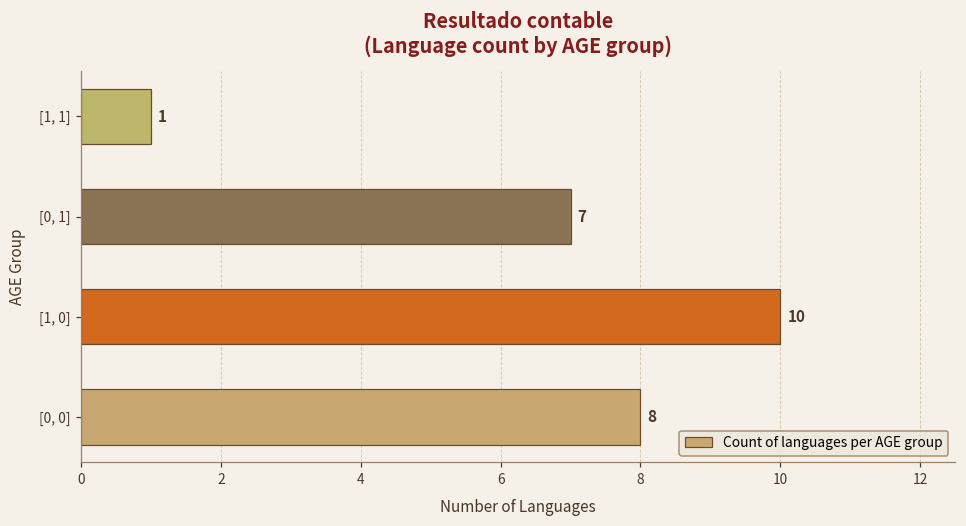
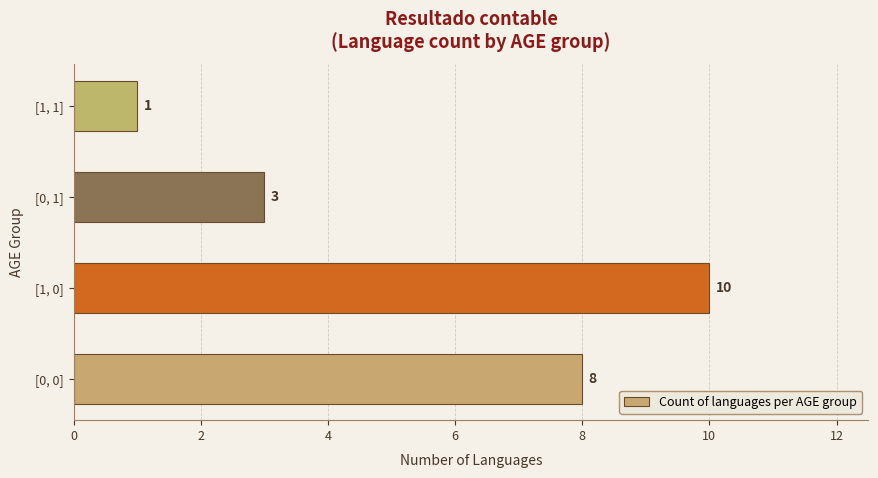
  {
    "[1, 1]": 1,
-   "[0, 1]": 7,
+   "[0, 1]": 3,
    "[1, 0]": 10,
    "[0, 0]": 8
  }
